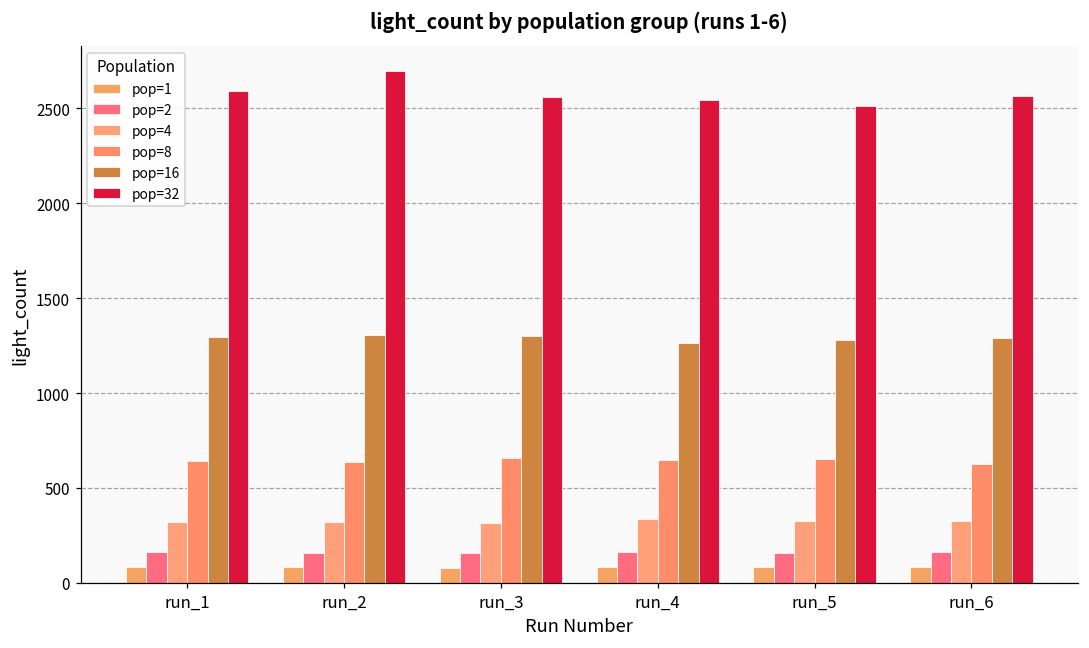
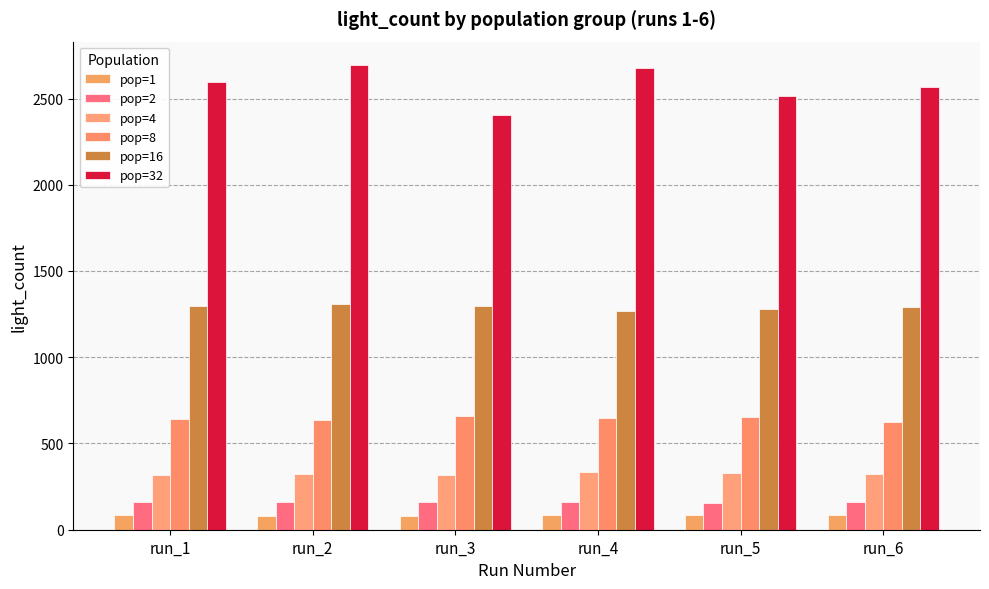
  {
    "pop=32": {
      "run_1": 2590,
      "run_2": 2700,
-     "run_3": 2560,
-     "run_4": 2550,
+     "run_3": 2400,
+     "run_4": 2680,
      "run_5": 2510,
      "run_6": 2560
    }
  }
